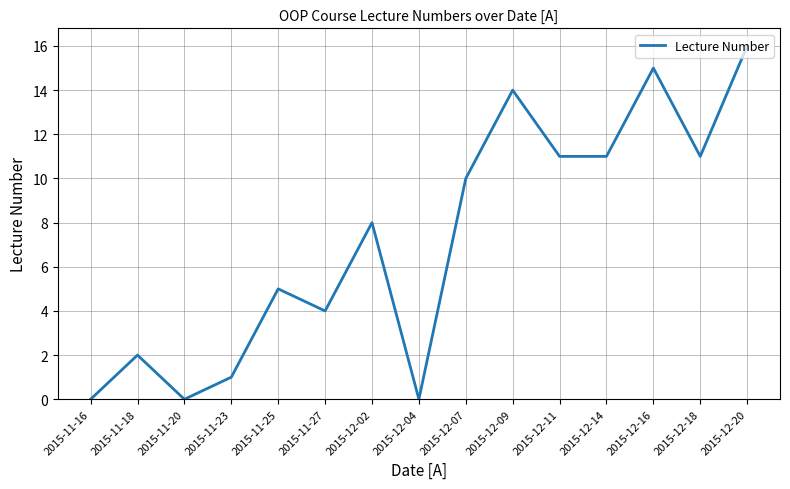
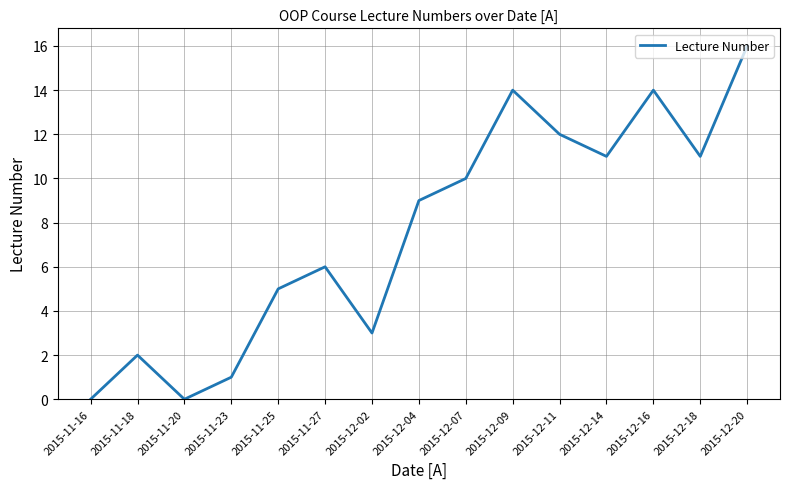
  {
    "2015-11-16": 0,
    "2015-11-18": 2,
    "2015-11-20": 0,
    "2015-11-23": 1,
    "2015-11-25": 5,
-   "2015-11-27": 4,
-   "2015-12-02": 8,
-   "2015-12-04": 0,
+   "2015-11-27": 6,
+   "2015-12-02": 3,
+   "2015-12-04": 9,
    "2015-12-07": 10,
    "2015-12-09": 14,
-   "2015-12-11": 11,
+   "2015-12-11": 12,
    "2015-12-14": 11,
-   "2015-12-16": 15,
+   "2015-12-16": 14,
    "2015-12-18": 11
  }
